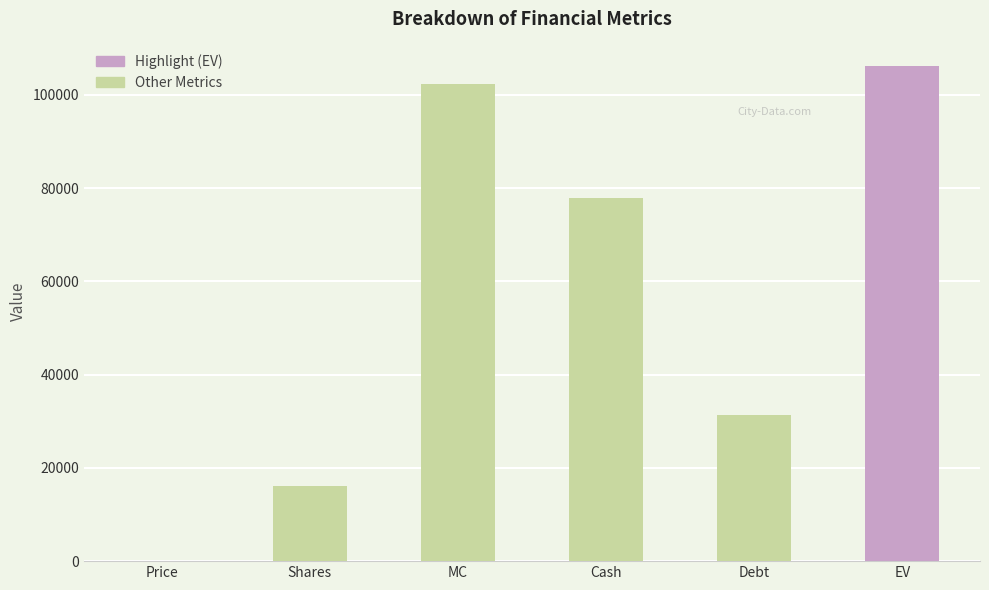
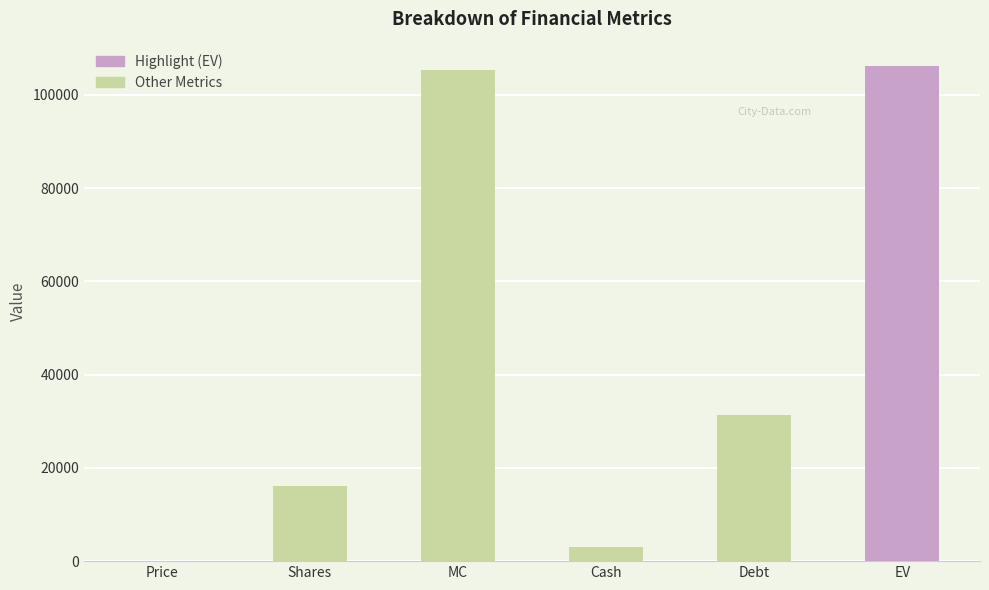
  {
    "Shares": 16000,
-   "MC": 102000,
-   "Cash": 78000,
+   "MC": 105000,
+   "Cash": 3000,
    "Debt": 31000,
    "EV": 106000
  }
